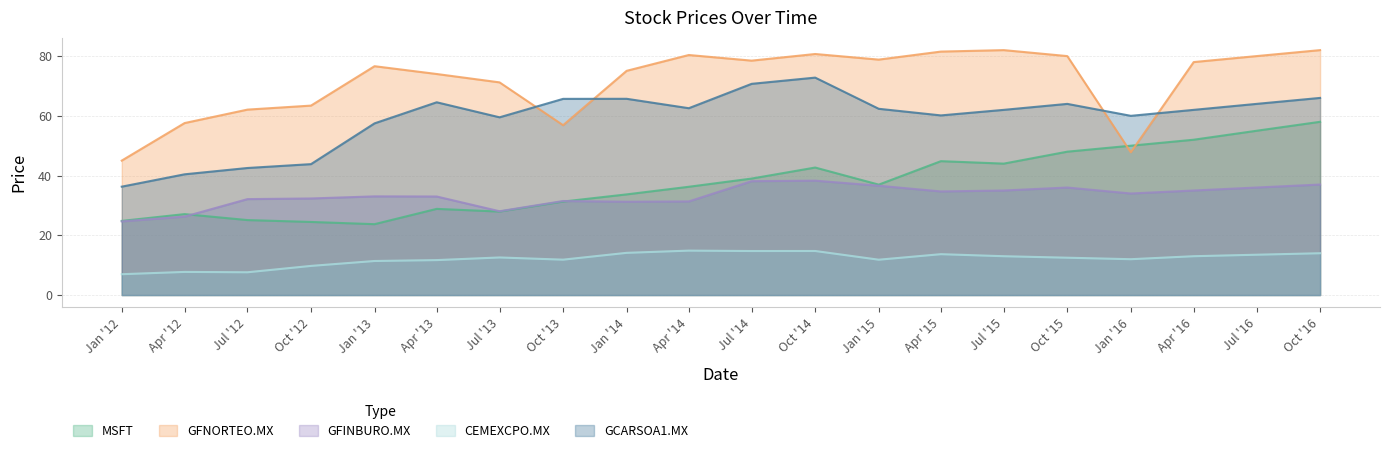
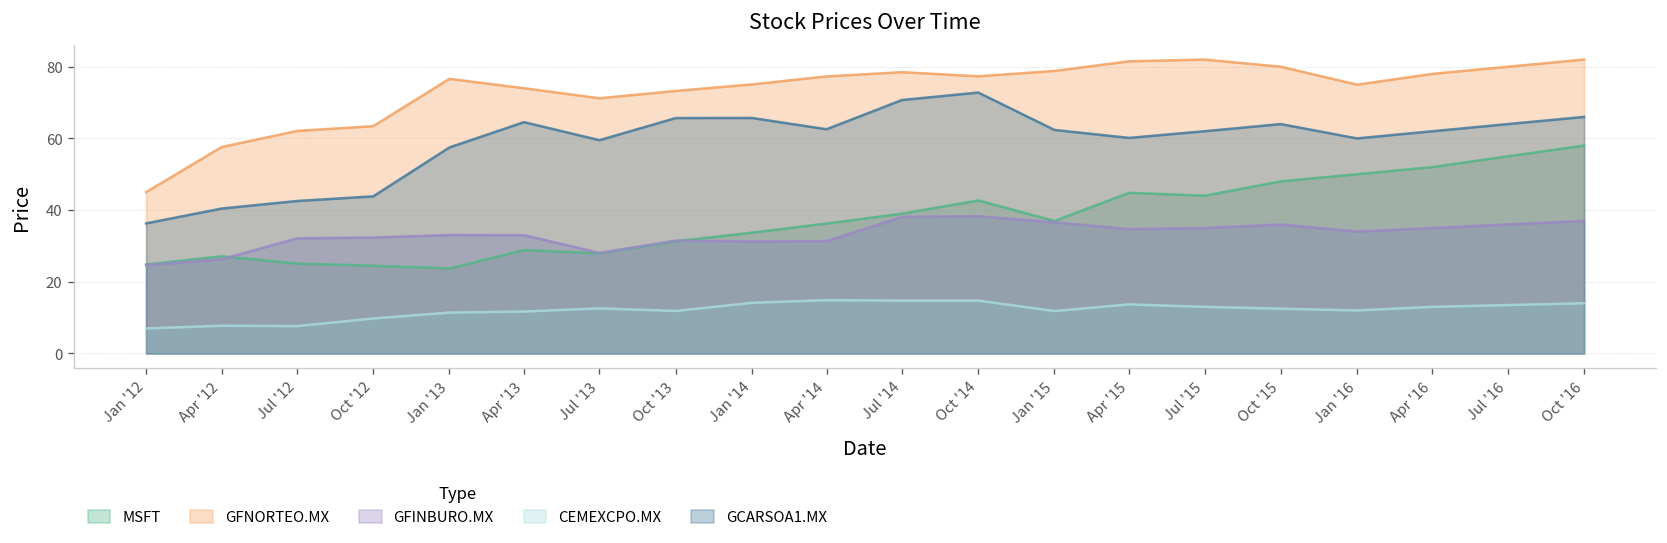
  {
    "GFNORTEO.MX": {
      "Jan '12": 45,
      "Apr '12": 58,
      "Jul '12": 62,
      "Oct '12": 63,
      "Jan '13": 77,
      "Apr '13": 74,
      "Jul '13": 71,
-     "Oct '13": 57,
+     "Oct '13": 73,
      "Jan '14": 75,
-     "Apr '14": 80,
+     "Apr '14": 77,
      "Jul '14": 78,
-     "Oct '14": 81,
+     "Oct '14": 77,
      "Jan '15": 79,
      "Apr '15": 82,
      "Jul '15": 82,
      "Oct '15": 80,
-     "Jan '16": 48,
+     "Jan '16": 75,
      "Apr '16": 78,
      "Jul '16": 80,
      "Oct '16": 82
    }
  }
